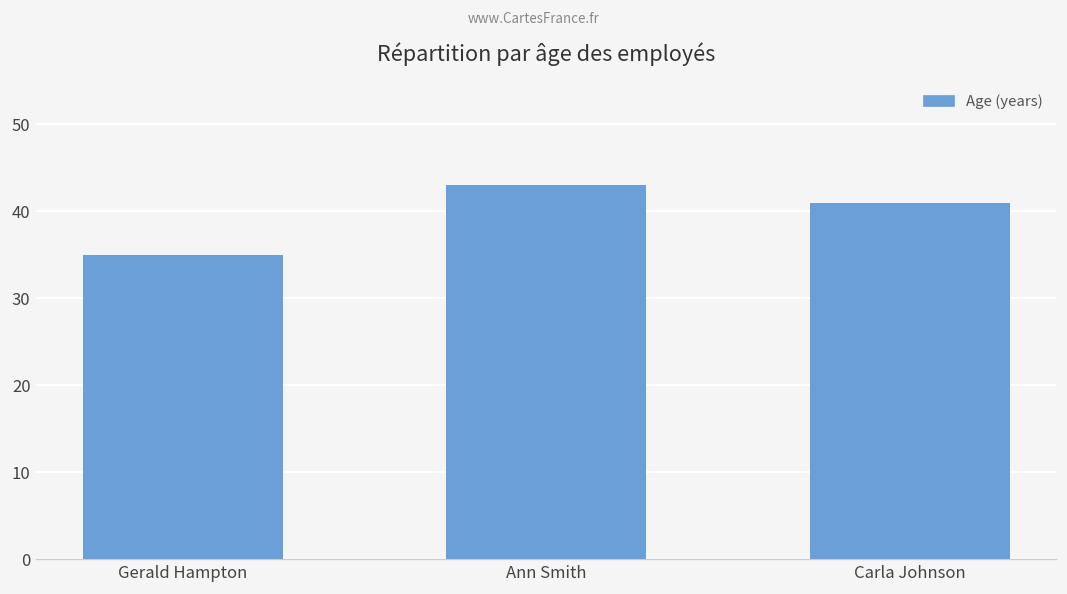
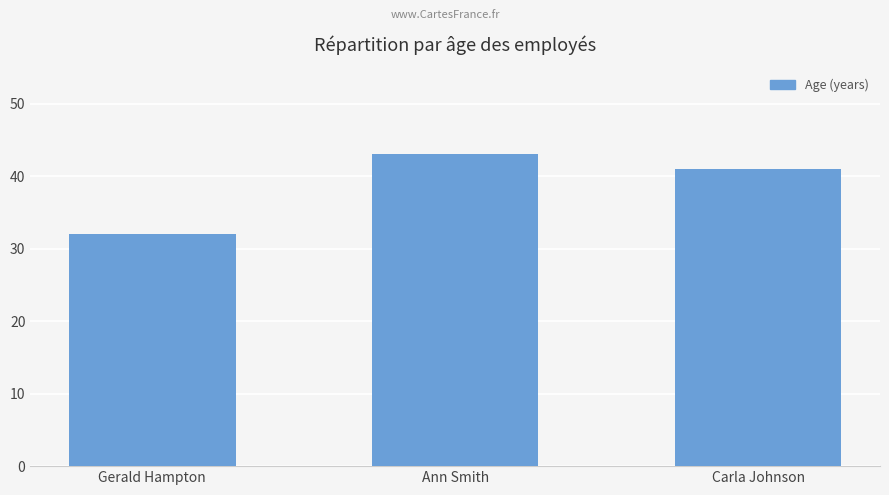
  {
-   "Gerald Hampton": 35,
+   "Gerald Hampton": 32,
    "Ann Smith": 43,
    "Carla Johnson": 41
  }
